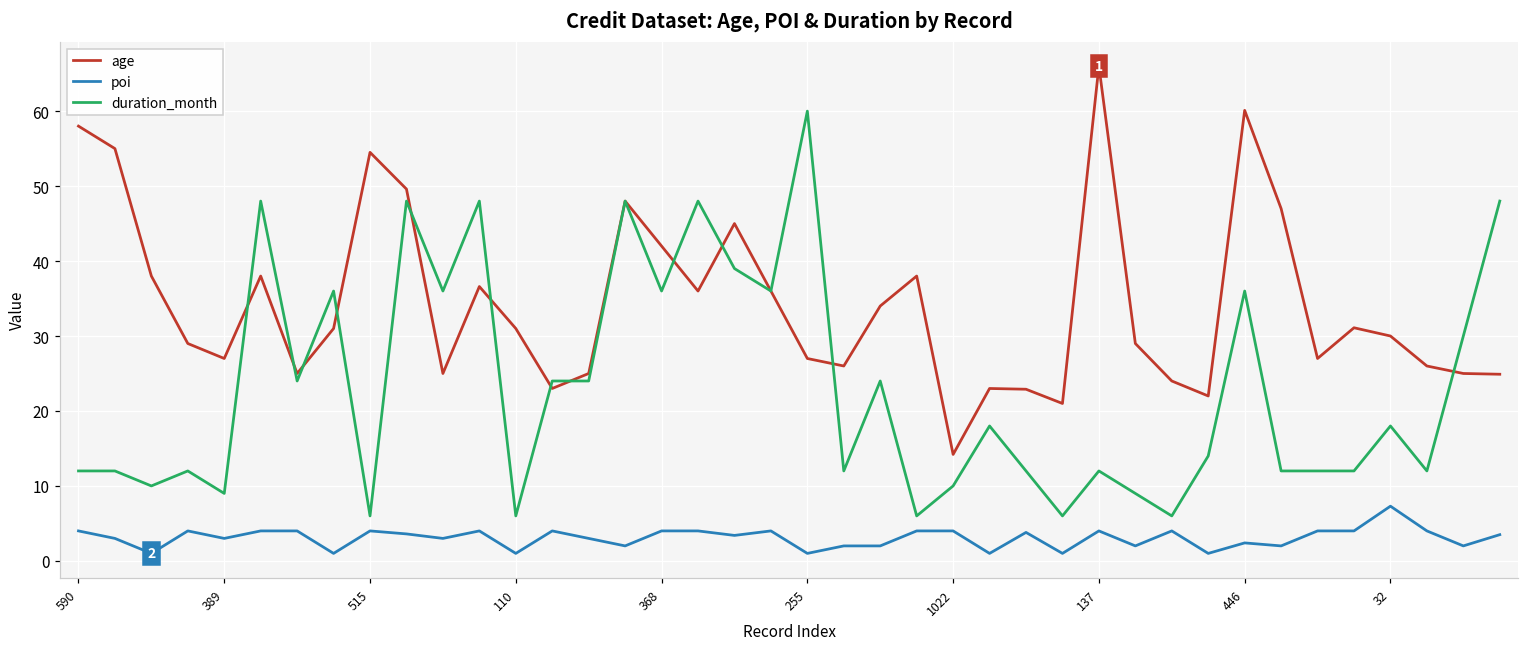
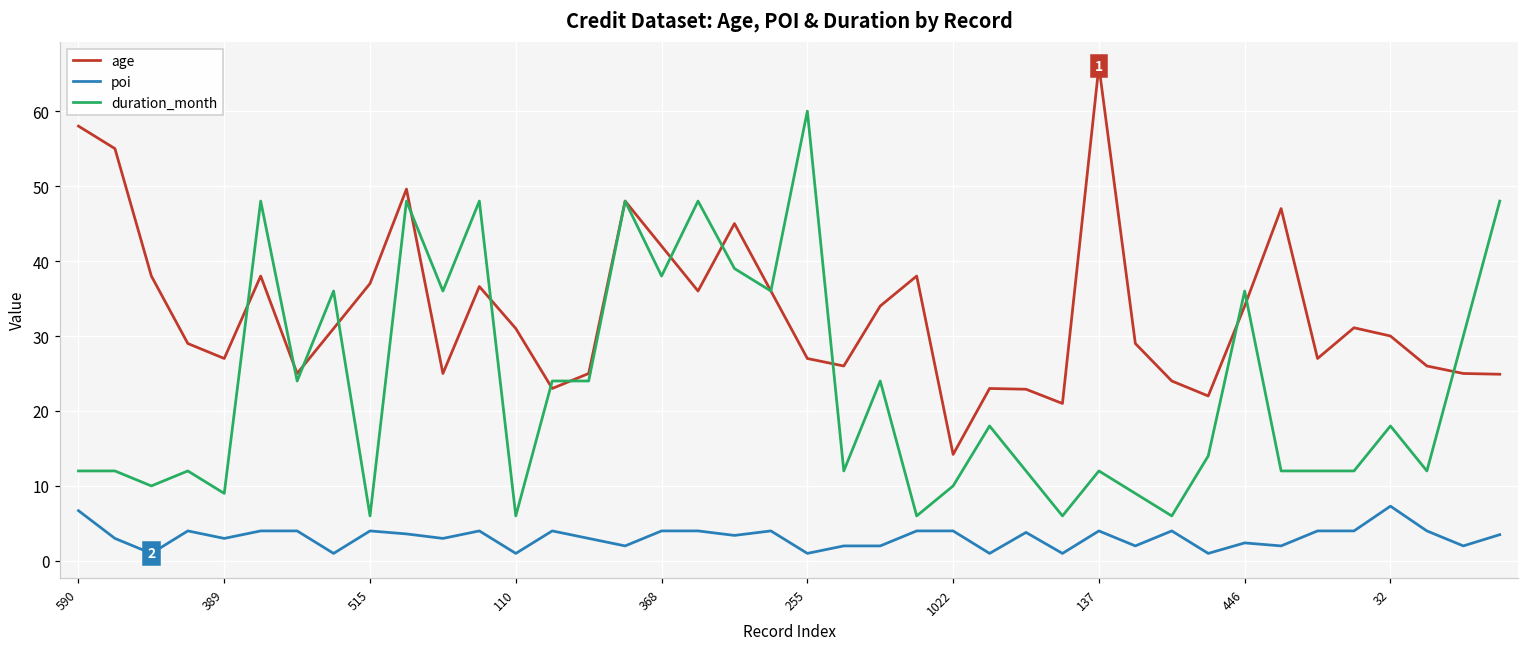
  {
    "age": {
      "590": 58,
      "389": 27,
-     "515": 55,
+     "515": 37,
      "110": 31,
      "368": 42,
      "255": 27,
      "1022": 14,
-     "446": 60,
+     "446": 34,
      "32": 30
    },
    "poi": {
-     "590": 4,
+     "590": 7,
      "389": 3,
      "515": 4,
      "110": 1,
      "368": 4,
      "255": 1,
      "1022": 4,
      "137": 4,
      "446": 2,
      "32": 7
    },
    "duration_month": {
      "590": 12,
      "389": 9,
      "515": 6,
      "110": 6,
-     "368": 36,
+     "368": 38,
      "255": 60,
      "1022": 10,
      "137": 12,
      "446": 36,
      "32": 18
    }
  }
